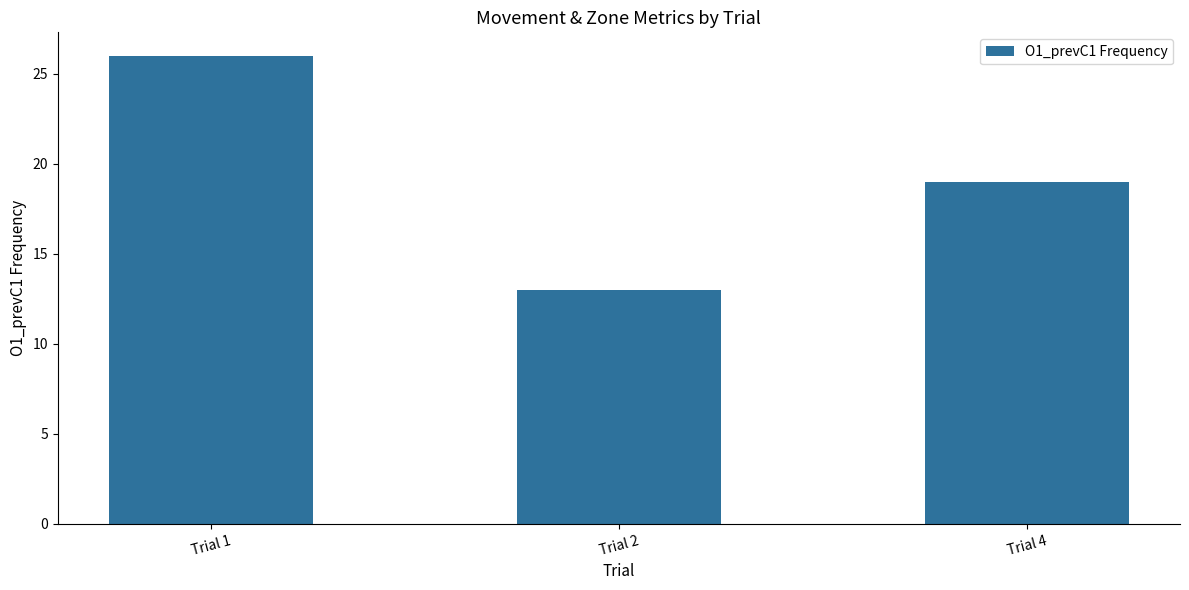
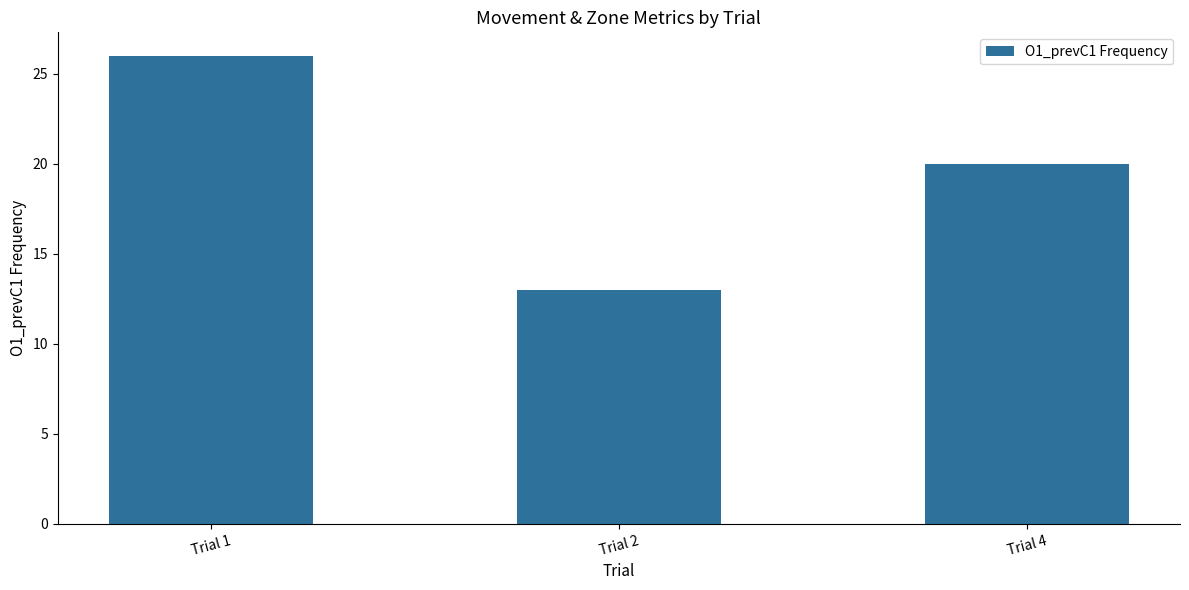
  {
    "Trial 1": 26,
    "Trial 2": 13,
-   "Trial 4": 19
+   "Trial 4": 20
  }
